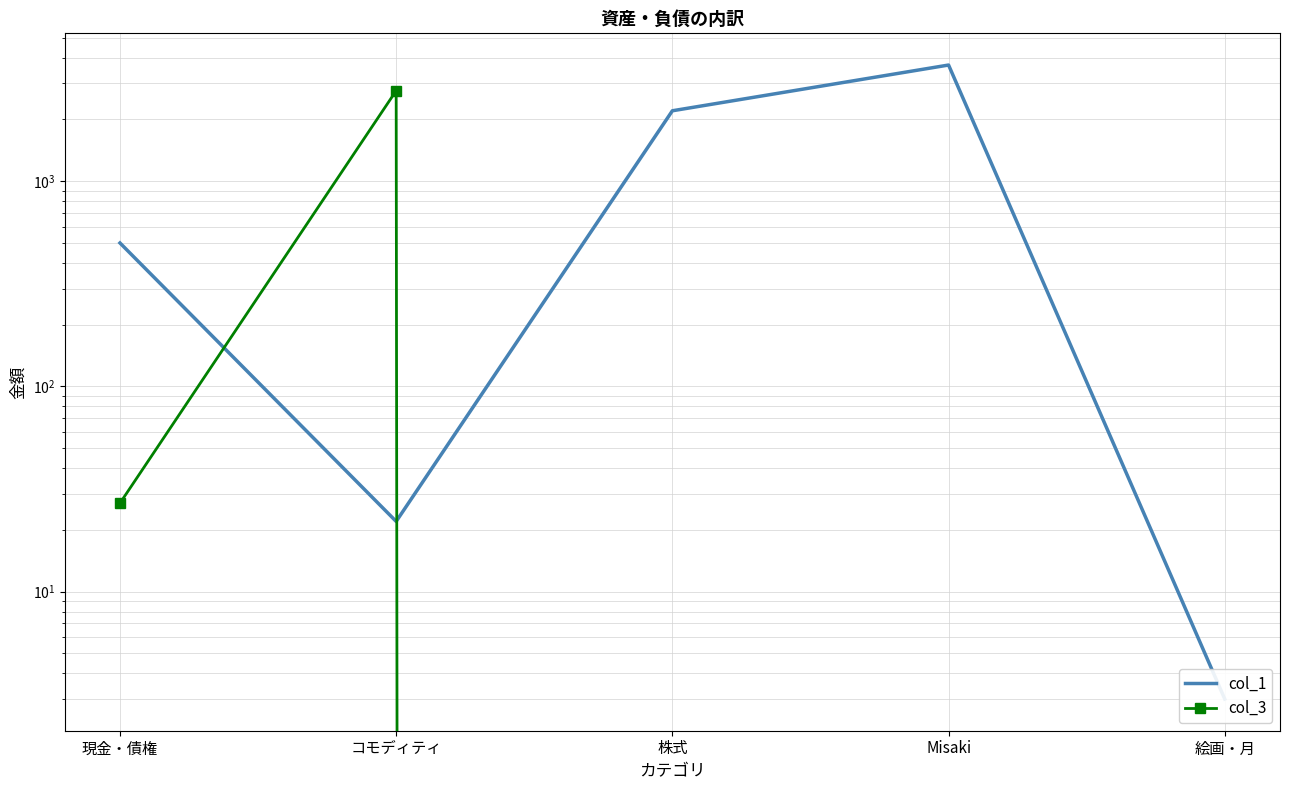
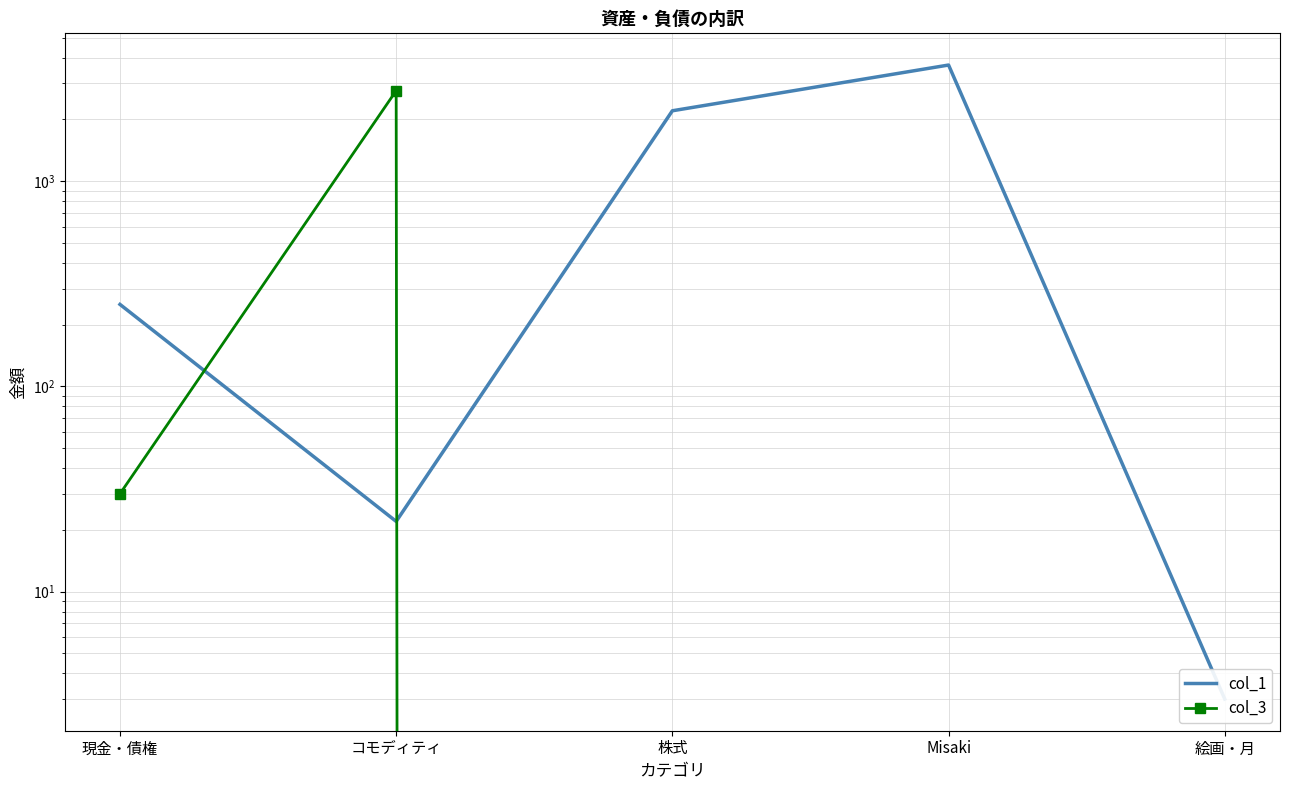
  {
    "col_1": {
-     "現金・債権": 500,
+     "現金・債権": 250,
      "コモディティ": 22,
      "株式": 2200,
      "Misaki": 3700
    },
    "col_3": {
-     "現金・債権": 27,
+     "現金・債権": 30,
      "コモディティ": 2800
    }
  }
